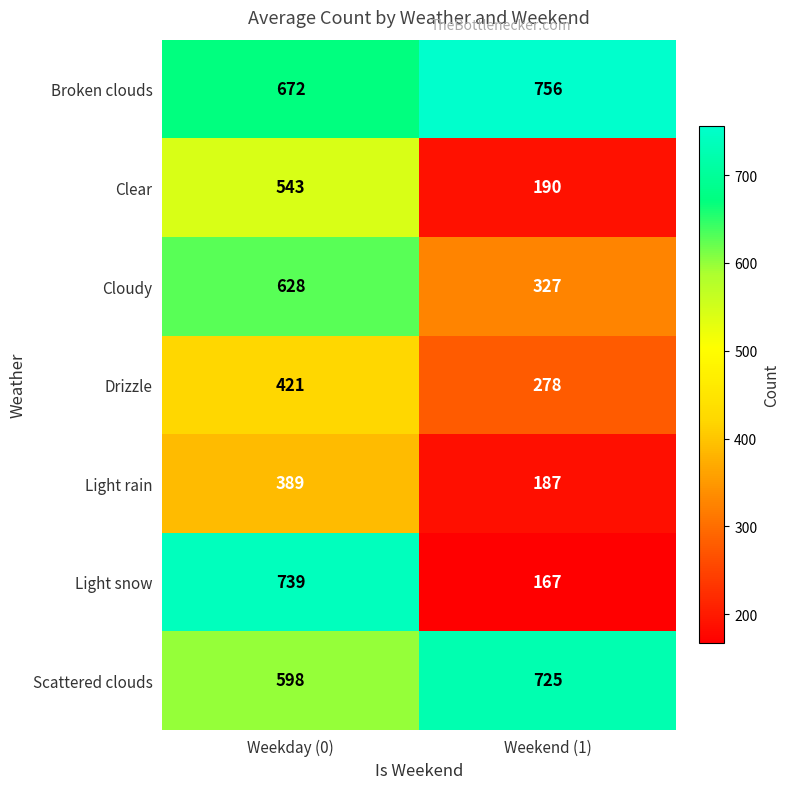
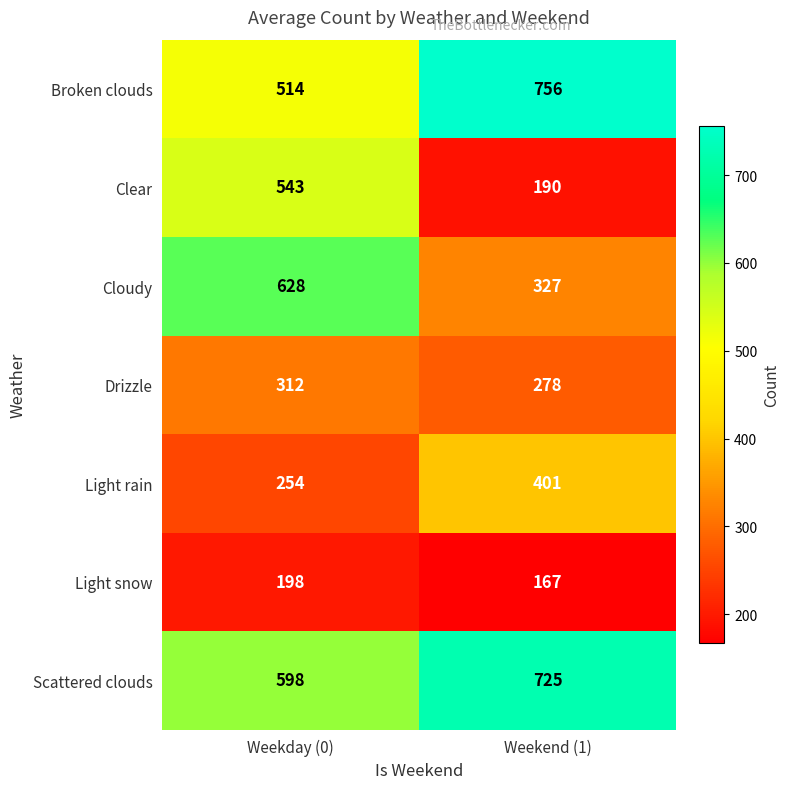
  {
    "Broken clouds": {
-     "Weekday (0)": 672,
+     "Weekday (0)": 514,
      "Weekend (1)": 756
    },
    "Clear": {
      "Weekday (0)": 543,
      "Weekend (1)": 190
    },
    "Cloudy": {
      "Weekday (0)": 628,
      "Weekend (1)": 327
    },
    "Drizzle": {
-     "Weekday (0)": 421,
+     "Weekday (0)": 312,
      "Weekend (1)": 278
    },
    "Light rain": {
-     "Weekday (0)": 389,
-     "Weekend (1)": 187
+     "Weekday (0)": 254,
+     "Weekend (1)": 401
    },
    "Light snow": {
-     "Weekday (0)": 739,
+     "Weekday (0)": 198,
      "Weekend (1)": 167
    },
    "Scattered clouds": {
      "Weekday (0)": 598,
      "Weekend (1)": 725
    }
  }
